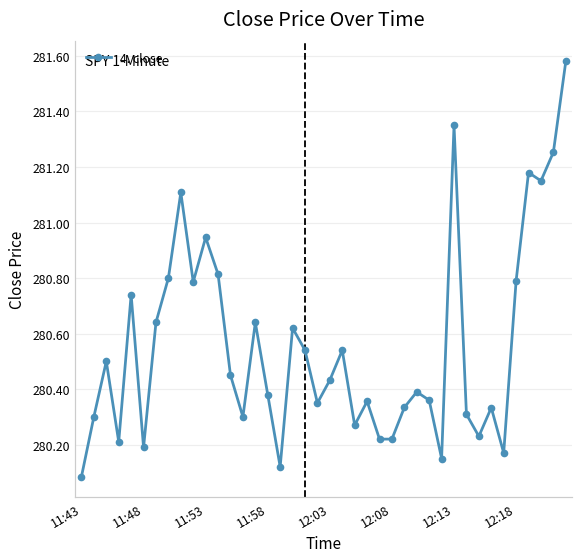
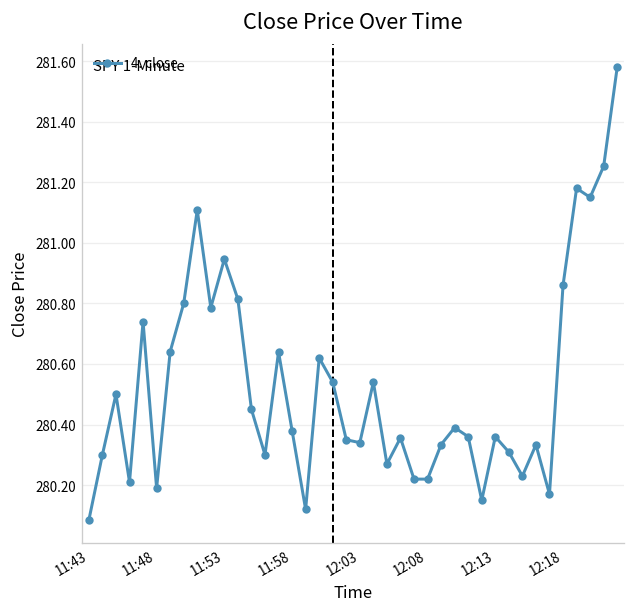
  {
    "11:43": 280.09,
    "11:48": 280.19,
    "11:53": 280.95,
    "11:58": 280.38,
-   "12:03": 280.43,
+   "12:03": 280.34,
    "12:08": 280.22,
-   "12:13": 281.35,
-   "12:18": 280.79
+   "12:13": 280.36,
+   "12:18": 280.86
  }
